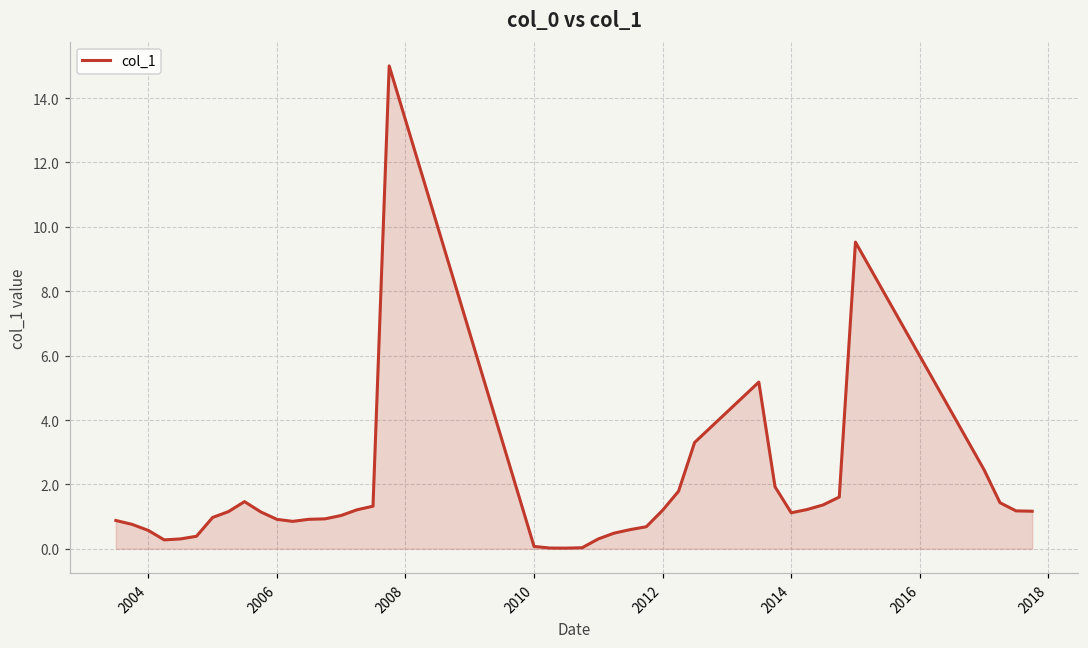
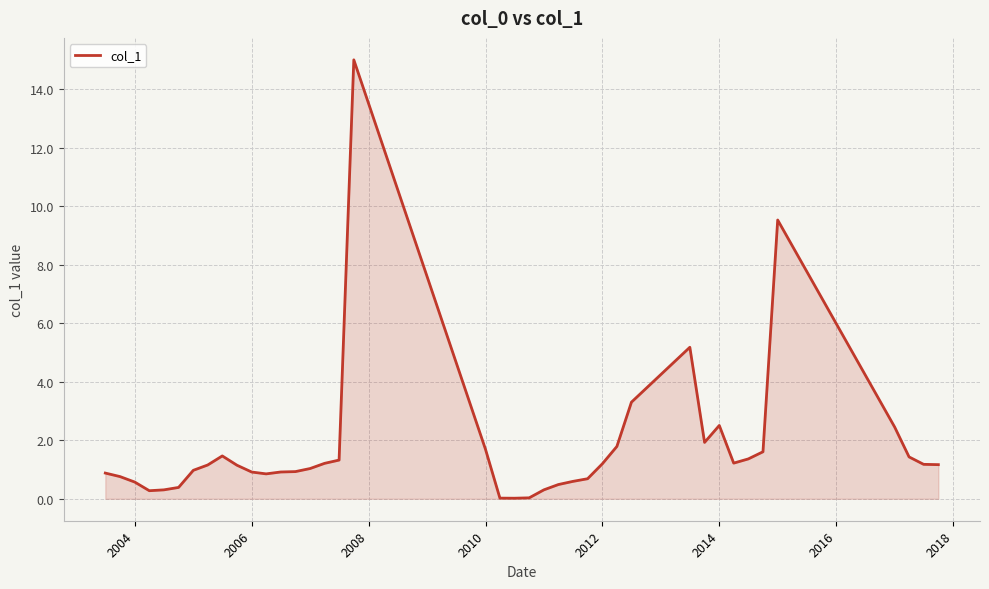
  {
    "2004": 0.6,
    "2006": 0.9,
-   "2010": 0.1,
+   "2010": 1.7,
    "2012": 1.2,
-   "2014": 1.1
+   "2014": 2.5
  }
